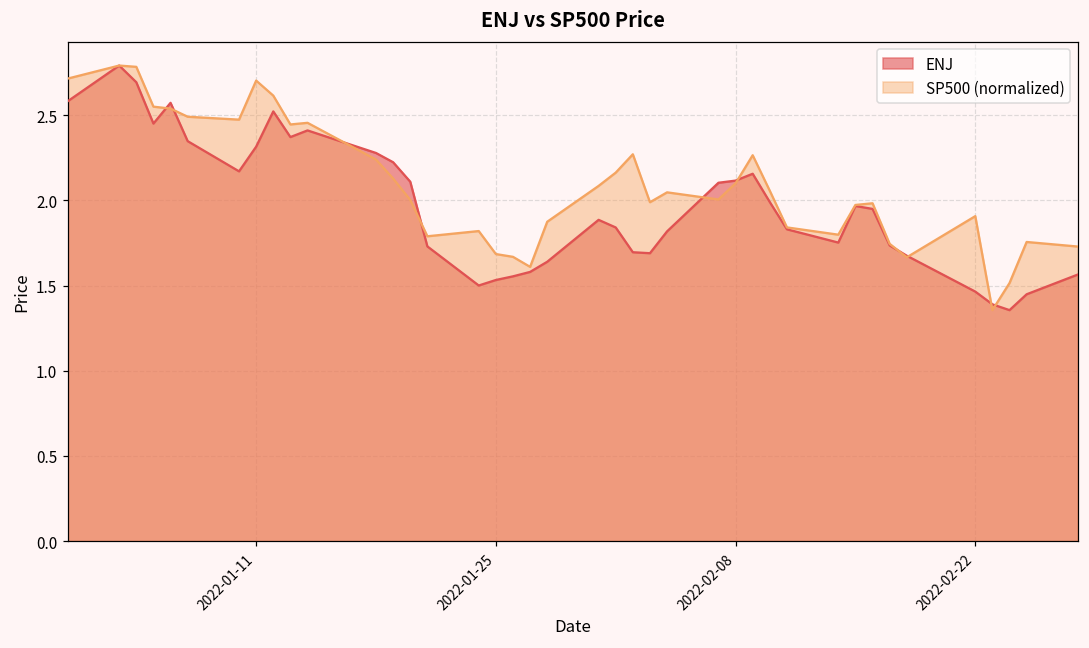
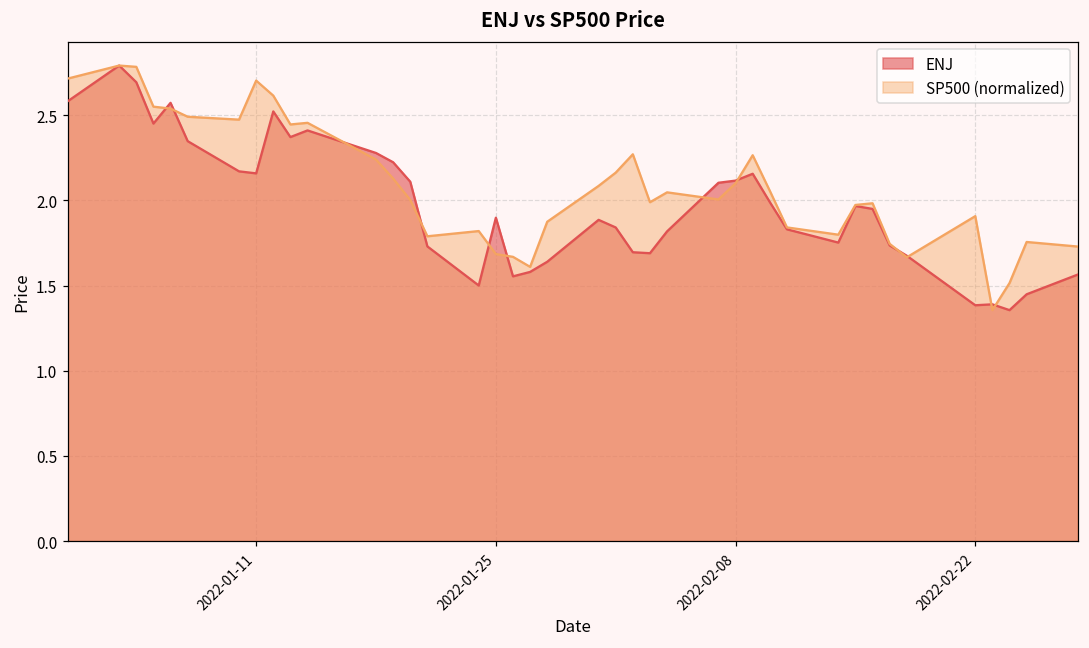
  {
    "ENJ": {
-     "2022-01-11": 2.32,
-     "2022-01-25": 1.53,
-     "2022-02-22": 1.46
+     "2022-01-11": 2.16,
+     "2022-01-25": 1.90,
+     "2022-02-22": 1.38
    },
    "SP500 (normalized)": {
      "2022-01-11": 2.70,
      "2022-01-25": 1.69,
      "2022-02-22": 1.91
    }
  }
